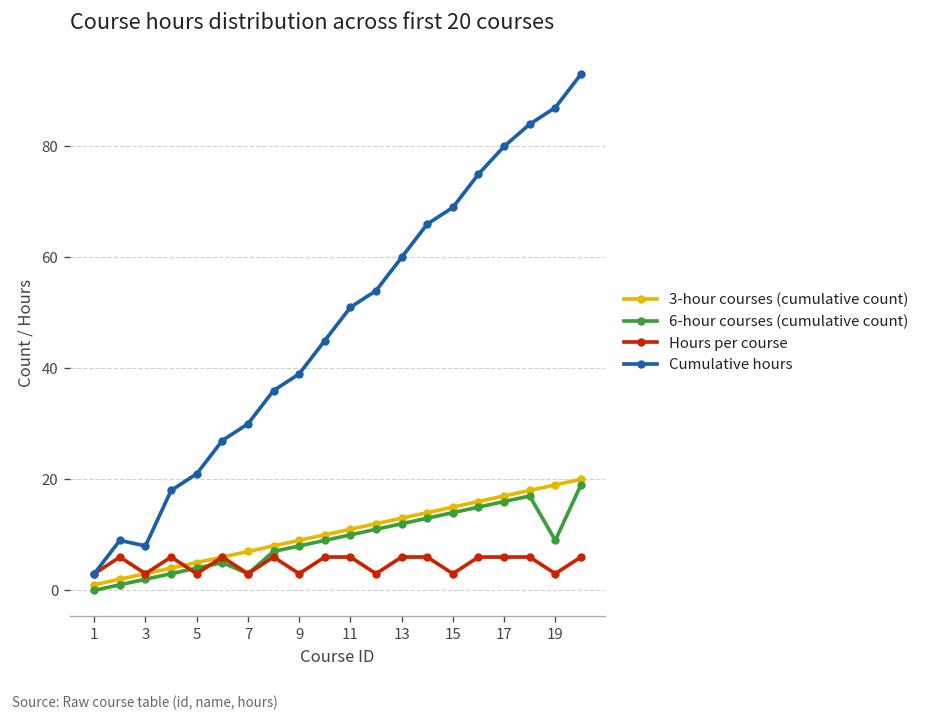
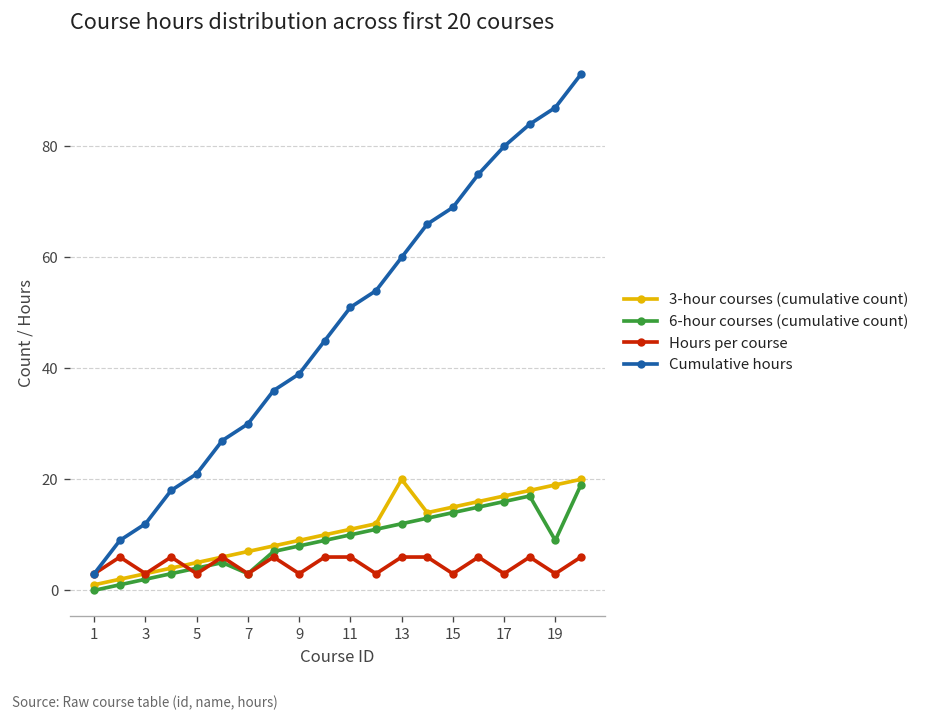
  {
    "3-hour courses (cumulative count)": {
      "1": 1,
      "5": 5,
      "7": 7,
      "9": 9,
      "11": 11,
-     "13": 13,
+     "13": 20,
      "15": 15,
      "17": 17,
      "19": 19
    },
    "6-hour courses (cumulative count)": {
      "1": 0,
      "3": 2,
      "5": 4,
      "9": 8,
      "11": 10,
      "13": 12,
      "15": 14,
      "17": 16,
      "19": 9
    },
    "Hours per course": {
      "5": 3,
      "9": 3,
      "11": 6,
      "13": 6,
      "15": 3,
-     "17": 6,
+     "17": 3,
      "19": 3
    },
    "Cumulative hours": {
-     "3": 8,
+     "3": 12,
      "5": 21,
      "7": 30,
      "9": 39,
      "11": 51,
      "13": 60,
      "15": 69,
      "17": 80,
      "19": 87
    }
  }
